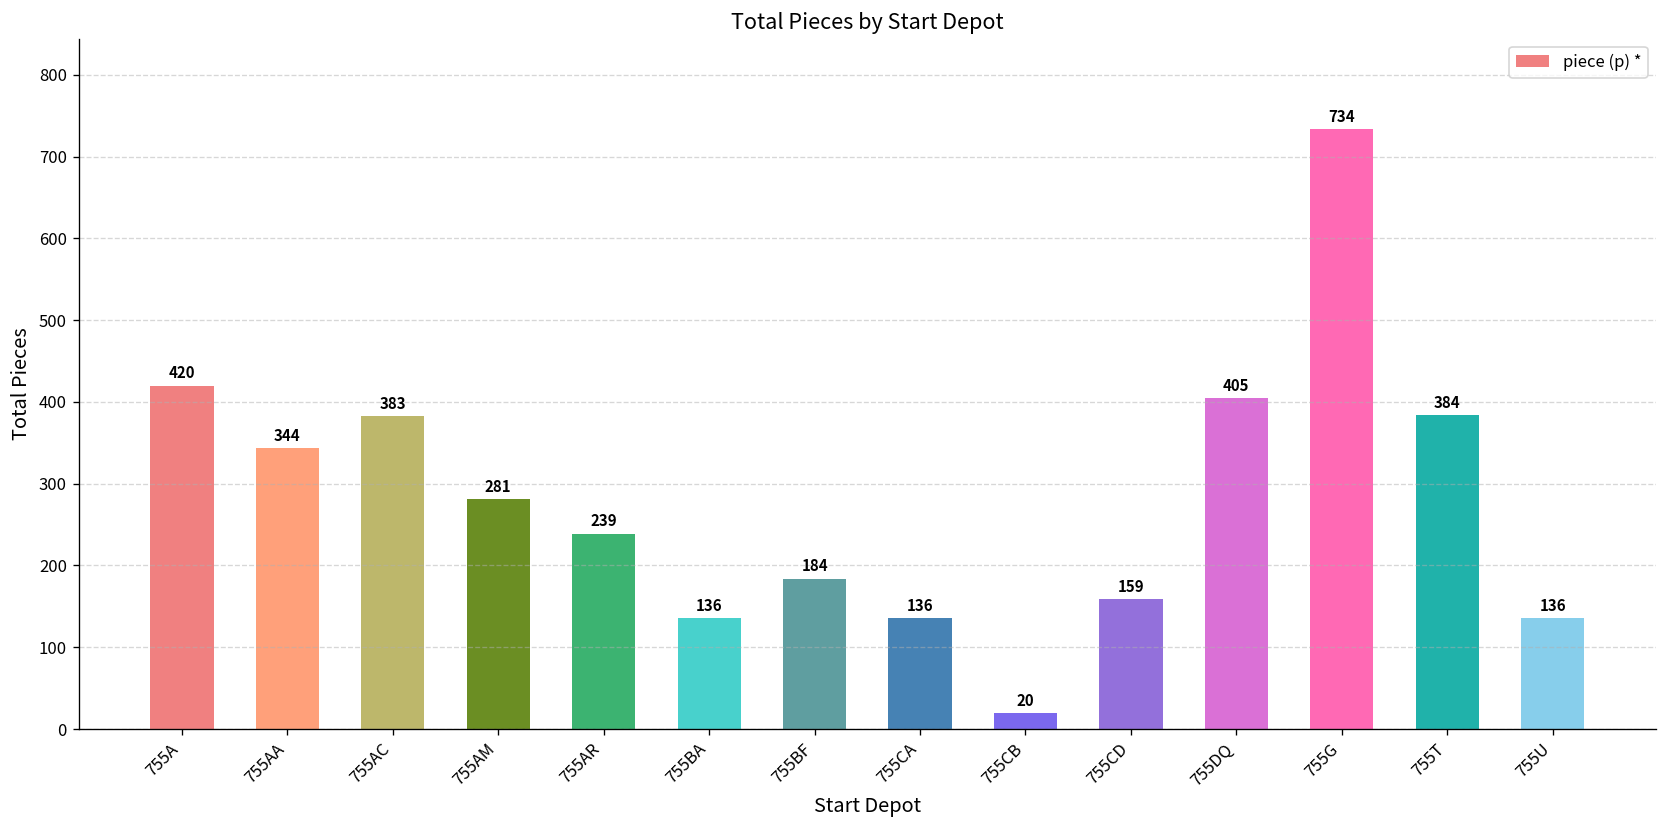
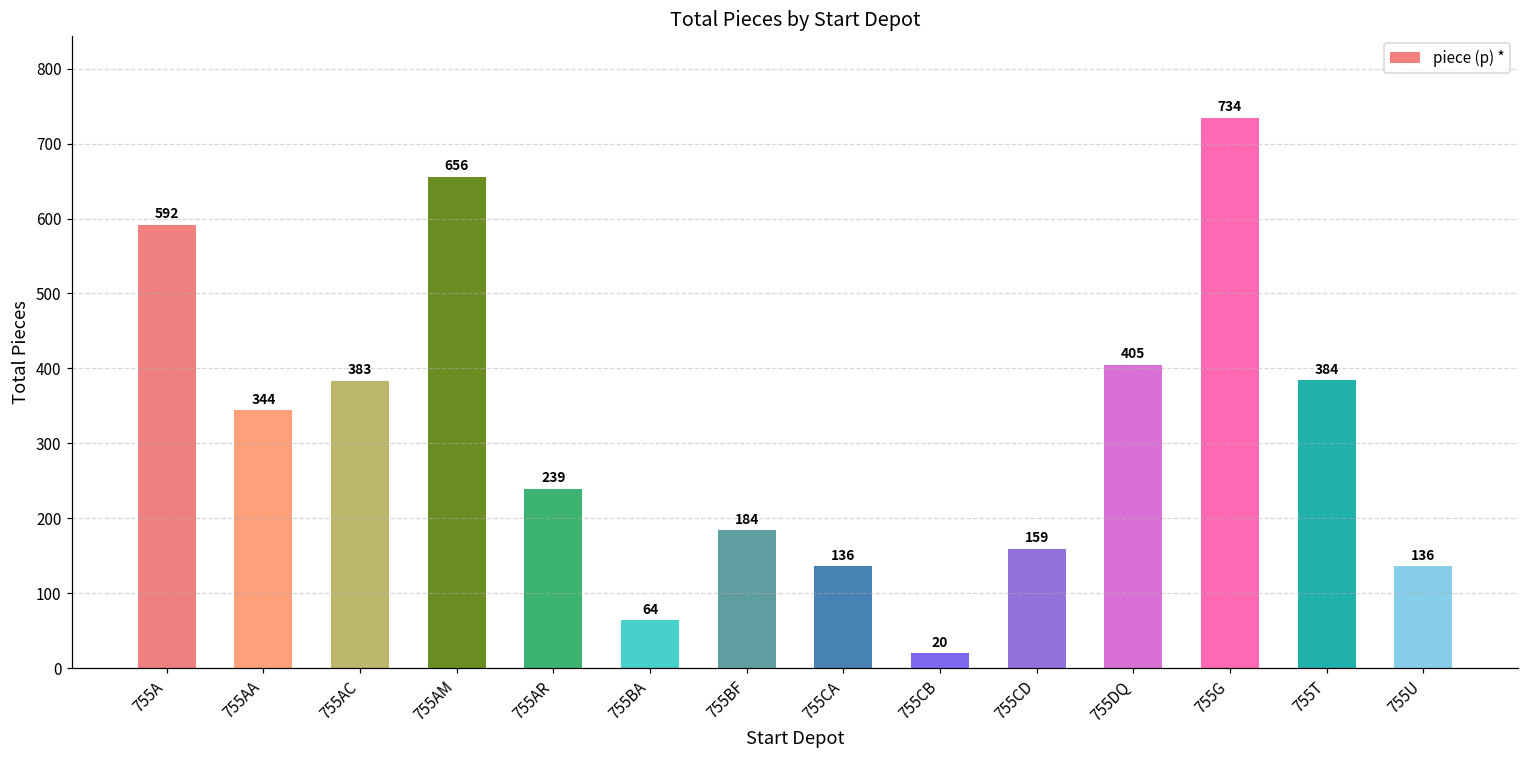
  {
-   "755A": 420,
+   "755A": 592,
    "755AA": 344,
    "755AC": 383,
-   "755AM": 281,
+   "755AM": 656,
    "755AR": 239,
-   "755BA": 136,
+   "755BA": 64,
    "755BF": 184,
    "755CA": 136,
    "755CB": 20,
    "755CD": 159,
    "755DQ": 405,
    "755G": 734,
    "755T": 384,
    "755U": 136
  }
